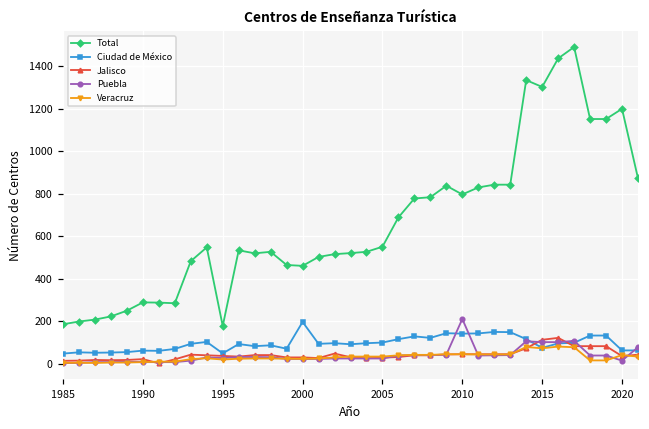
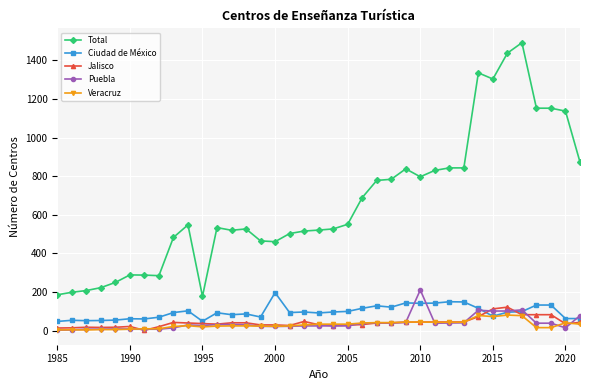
  {
    "Total": {
      "1985": 190,
      "1990": 290,
      "1995": 180,
      "2000": 460,
      "2005": 550,
      "2010": 800,
      "2015": 1300,
-     "2020": 1200
+     "2020": 1140
    },
    "Ciudad de México": {
      "1985": 50,
      "1990": 60,
      "2000": 200,
      "2005": 100,
      "2010": 140,
      "2020": 60
    },
    "Puebla": {
      "2010": 210,
      "2020": 20
    }
  }
